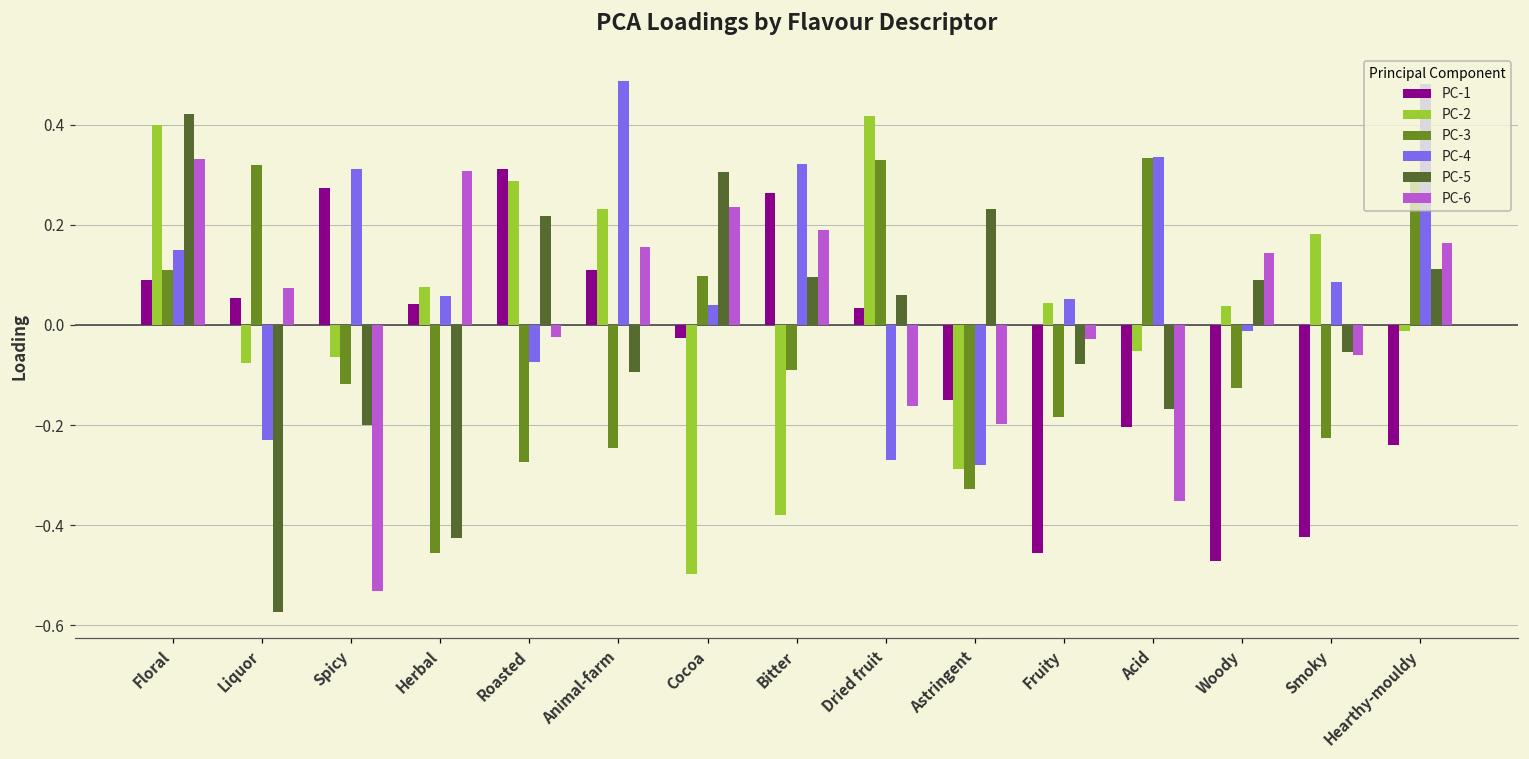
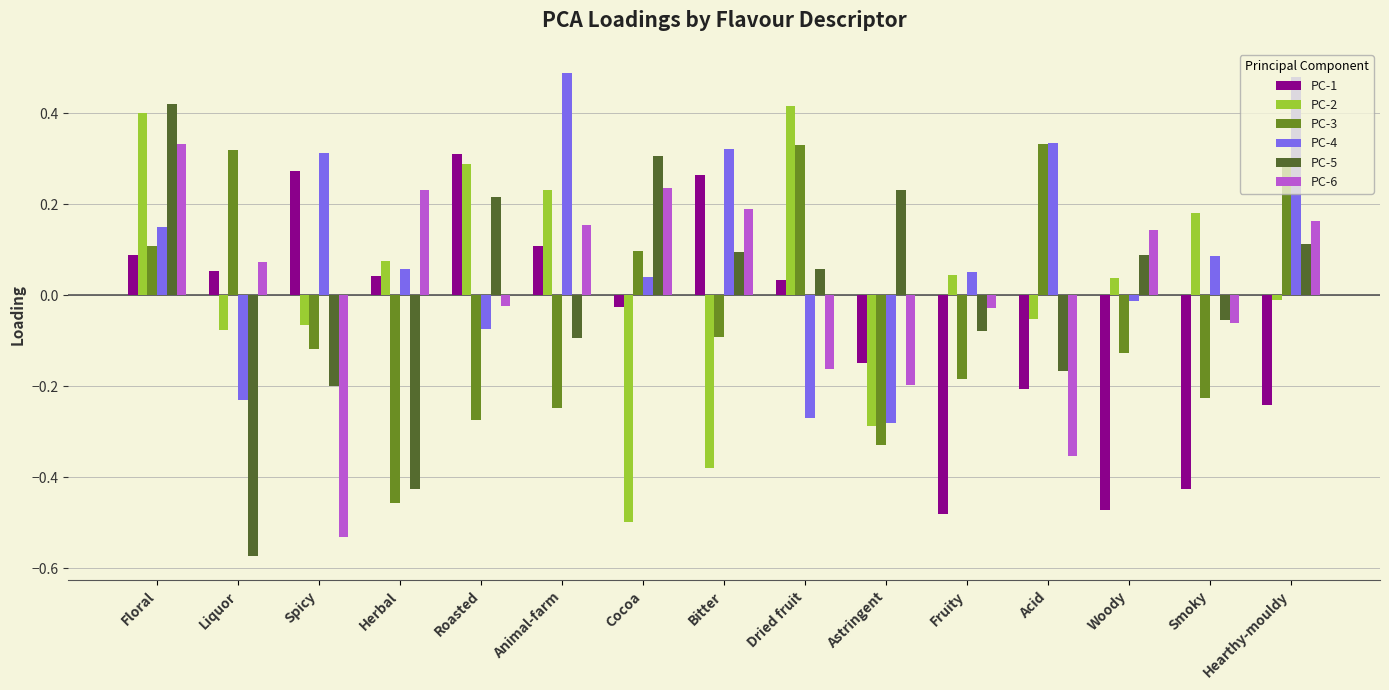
  {
    "PC-1": {
      "Floral": 0.09,
      "Liquor": 0.05,
      "Spicy": 0.27,
      "Herbal": 0.04,
      "Roasted": 0.31,
      "Animal-farm": 0.11,
      "Cocoa": -0.03,
      "Bitter": 0.26,
      "Dried fruit": 0.03,
      "Astringent": -0.15,
-     "Fruity": -0.46,
+     "Fruity": -0.48,
      "Acid": -0.20,
      "Woody": -0.47,
      "Smoky": -0.42,
      "Hearthy-mouldy": -0.24
    },
    "PC-2": {
      "Floral": 0.40,
      "Liquor": -0.08,
      "Spicy": -0.06,
      "Herbal": 0.08,
      "Roasted": 0.29,
      "Animal-farm": 0.23,
      "Cocoa": -0.50,
      "Bitter": -0.38,
      "Dried fruit": 0.42,
      "Astringent": -0.29,
      "Fruity": 0.04,
      "Acid": -0.05,
      "Woody": 0.04,
      "Smoky": 0.18,
      "Hearthy-mouldy": -0.01
    },
    "PC-4": {
      "Floral": 0.15,
      "Liquor": -0.23,
      "Spicy": 0.31,
      "Herbal": 0.06,
      "Roasted": -0.07,
      "Animal-farm": 0.49,
      "Cocoa": 0.04,
      "Bitter": 0.32,
      "Dried fruit": -0.27,
      "Astringent": -0.28,
      "Fruity": 0.05,
      "Acid": 0.33,
      "Woody": -0.01,
      "Smoky": 0.09
    },
    "PC-6": {
      "Floral": 0.33,
      "Liquor": 0.07,
      "Spicy": -0.53,
-     "Herbal": 0.31,
+     "Herbal": 0.23,
      "Roasted": -0.02,
      "Animal-farm": 0.16,
      "Cocoa": 0.24,
      "Bitter": 0.19,
      "Dried fruit": -0.16,
      "Astringent": -0.20,
      "Fruity": -0.03,
      "Acid": -0.35,
      "Woody": 0.14,
      "Smoky": -0.06,
      "Hearthy-mouldy": 0.16
    }
  }
